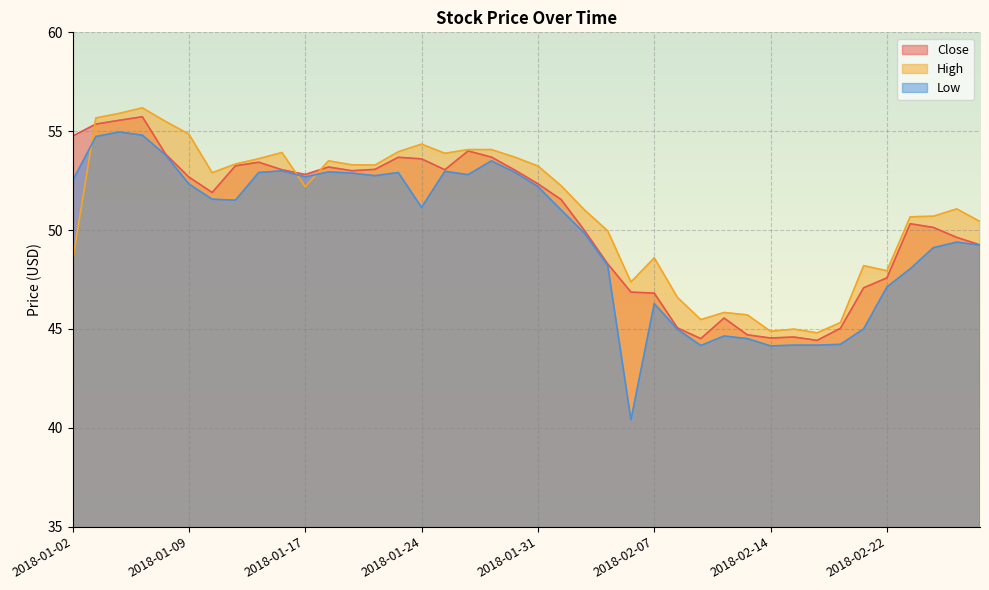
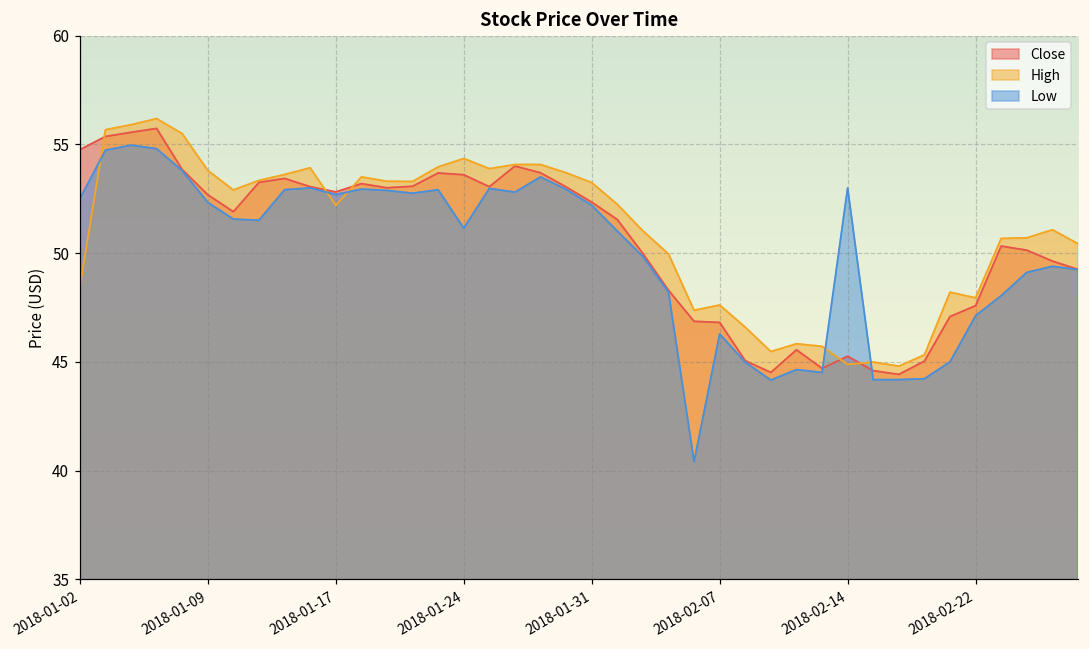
  {
    "Close": {
      "2018-01-02": 54.8,
      "2018-01-09": 52.7,
      "2018-01-24": 53.6,
      "2018-01-31": 52.3,
      "2018-02-07": 46.8,
-     "2018-02-14": 44.5,
+     "2018-02-14": 45.3,
      "2018-02-22": 47.6
    },
    "High": {
      "2018-01-02": 48.4,
-     "2018-01-09": 54.9,
+     "2018-01-09": 53.8,
      "2018-01-17": 52.2,
      "2018-01-24": 54.3,
      "2018-01-31": 53.2,
-     "2018-02-07": 48.6,
+     "2018-02-07": 47.6,
      "2018-02-14": 44.9,
      "2018-02-22": 47.9
    },
    "Low": {
      "2018-01-02": 52.5,
      "2018-01-09": 52.3,
      "2018-01-24": 51.1,
      "2018-01-31": 52.2,
      "2018-02-07": 46.3,
-     "2018-02-14": 44.1,
+     "2018-02-14": 53.0,
      "2018-02-22": 47.1
    }
  }
